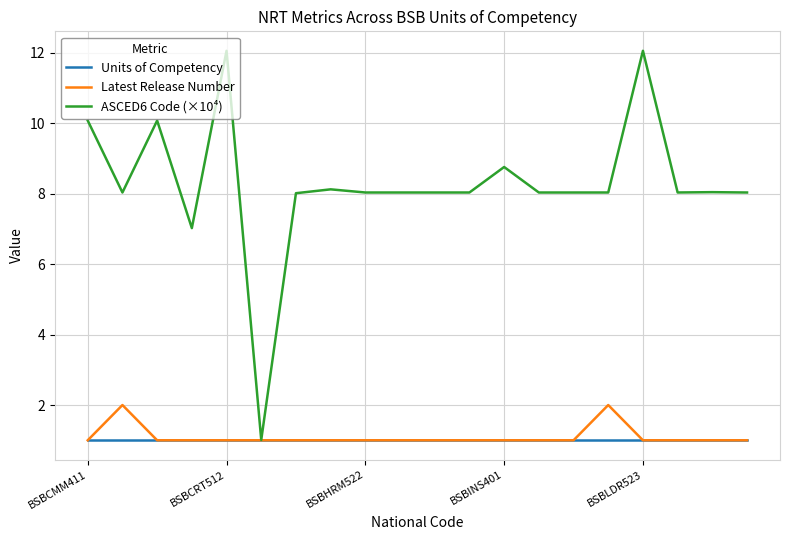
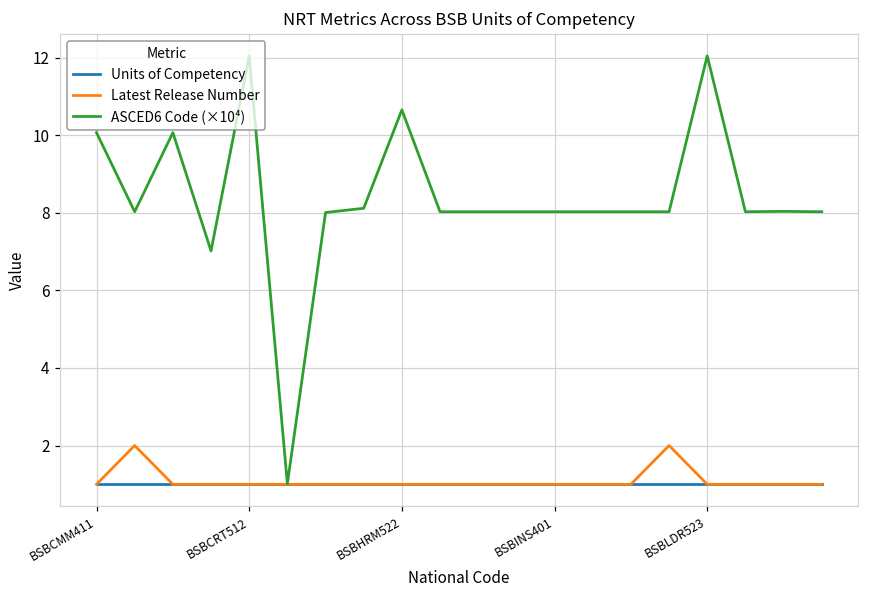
  {
    "ASCED6 Code (×10⁴)": {
      "BSBCMM411": 10.1,
-     "BSBHRM522": 8.0,
-     "BSBINS401": 8.8,
+     "BSBHRM522": 10.7,
+     "BSBINS401": 8.0,
      "BSBLDR523": 12.1
    }
  }
